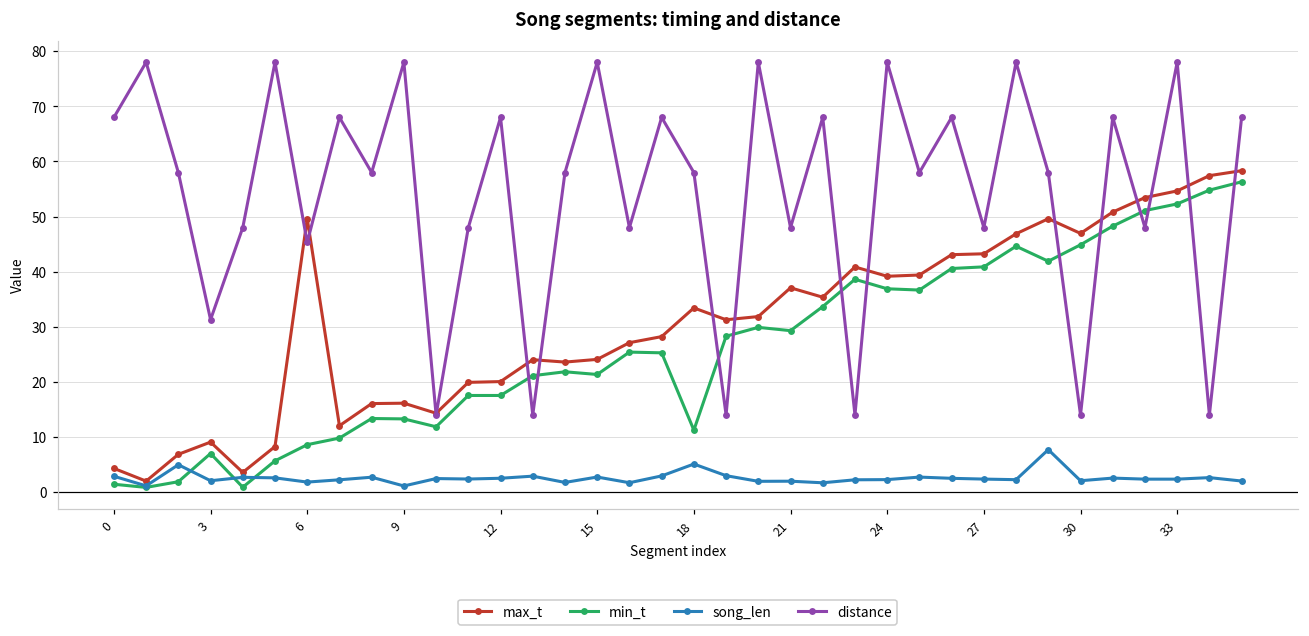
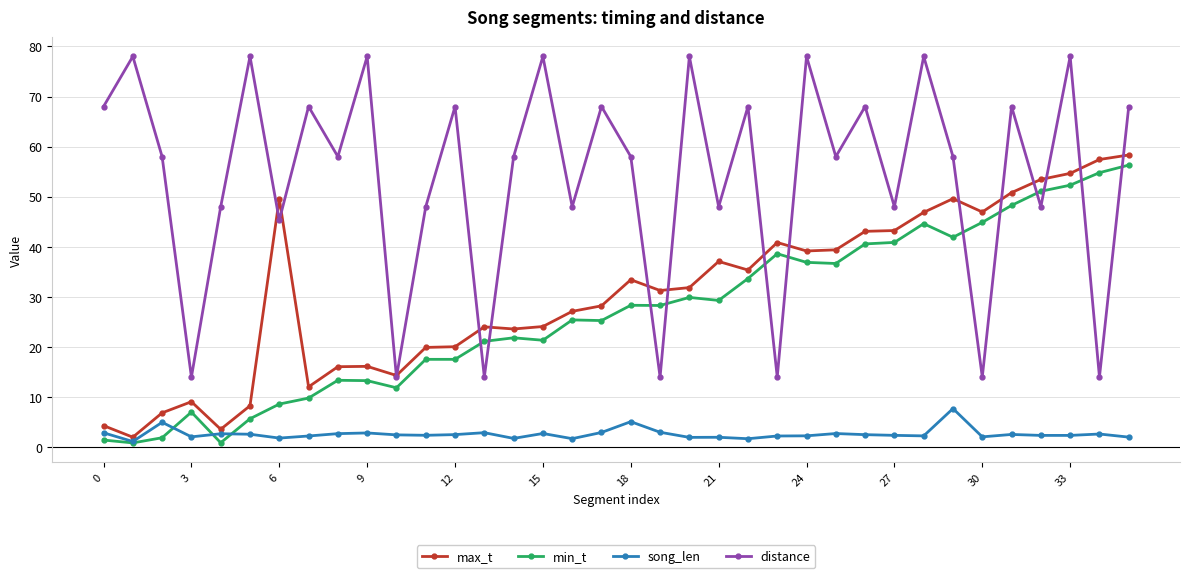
  {
    "max_t": {
      "0": 4,
      "3": 9,
      "6": 50,
      "9": 16,
      "12": 20,
      "15": 24,
      "18": 33,
      "21": 37,
      "24": 39,
      "27": 43,
      "30": 47,
      "33": 55
    },
    "min_t": {
      "0": 1,
      "3": 7,
      "6": 9,
      "9": 13,
      "12": 18,
      "15": 21,
-     "18": 11,
+     "18": 28,
      "21": 29,
      "24": 37,
      "27": 41,
      "30": 45,
      "33": 52
    },
    "song_len": {
      "0": 3,
      "3": 2,
      "6": 2,
-     "9": 1,
+     "9": 3,
      "12": 3,
      "15": 3,
      "18": 5,
      "21": 2,
      "24": 2,
      "27": 2,
      "30": 2,
      "33": 2
    },
    "distance": {
      "0": 68,
-     "3": 31,
+     "3": 14,
      "6": 45,
      "9": 78,
      "12": 68,
      "15": 78,
      "18": 58,
      "21": 48,
      "24": 78,
      "27": 48,
      "30": 14,
      "33": 78
    }
  }
